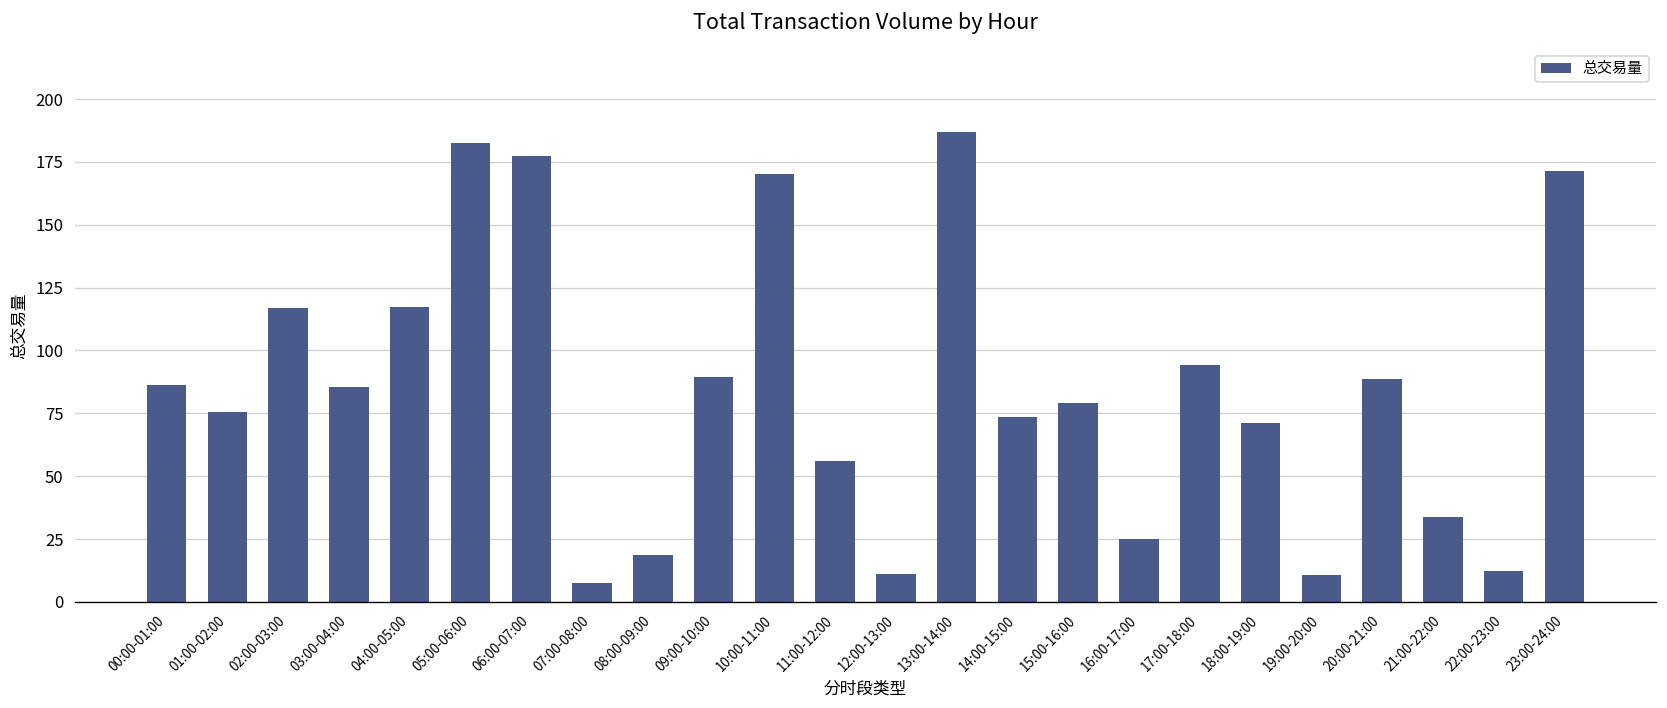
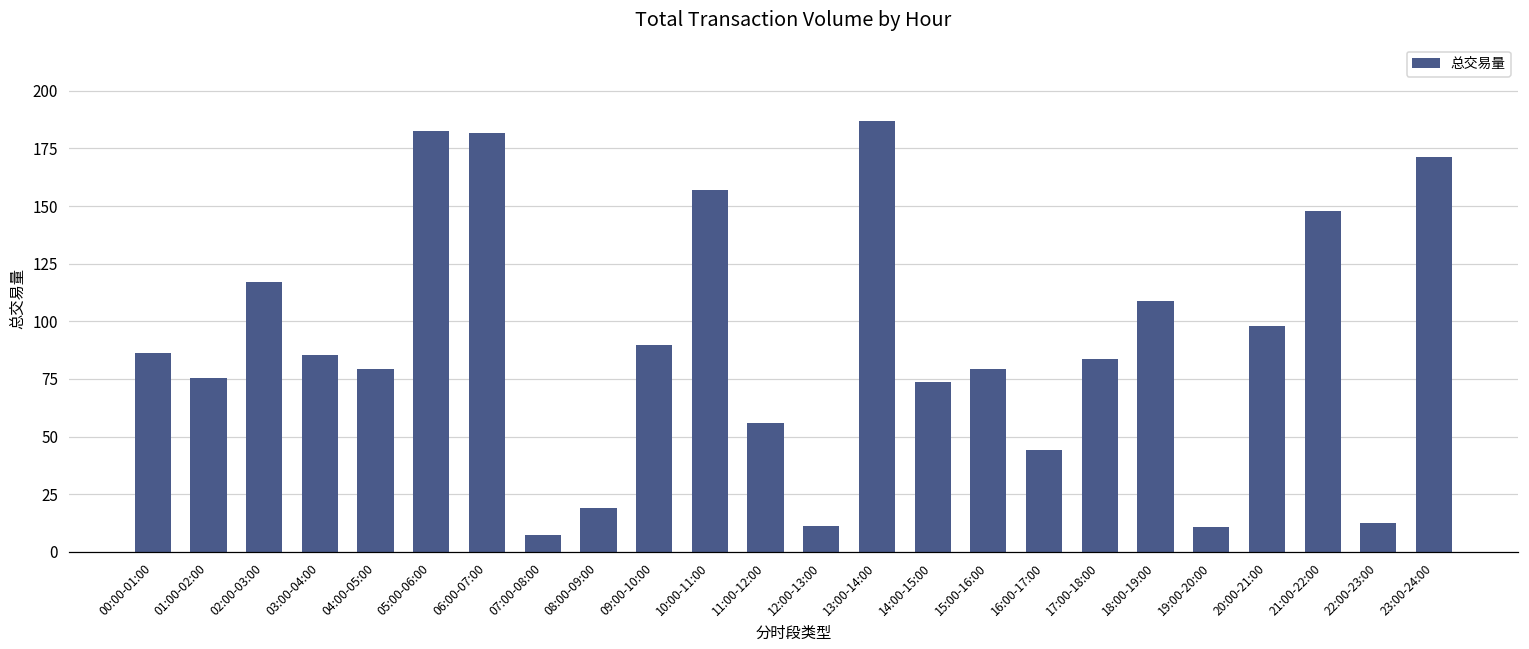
  {
    "00:00-01:00": 86,
    "01:00-02:00": 75,
    "02:00-03:00": 117,
    "03:00-04:00": 85,
-   "04:00-05:00": 117,
+   "04:00-05:00": 79,
    "05:00-06:00": 183,
-   "06:00-07:00": 177,
+   "06:00-07:00": 182,
    "07:00-08:00": 7,
    "08:00-09:00": 19,
    "09:00-10:00": 90,
-   "10:00-11:00": 170,
+   "10:00-11:00": 157,
    "11:00-12:00": 56,
    "12:00-13:00": 11,
    "13:00-14:00": 187,
    "14:00-15:00": 74,
    "15:00-16:00": 79,
-   "16:00-17:00": 25,
-   "17:00-18:00": 94,
-   "18:00-19:00": 71,
+   "16:00-17:00": 44,
+   "17:00-18:00": 84,
+   "18:00-19:00": 109,
    "19:00-20:00": 11,
-   "20:00-21:00": 89,
-   "21:00-22:00": 34,
+   "20:00-21:00": 98,
+   "21:00-22:00": 148,
    "22:00-23:00": 12,
    "23:00-24:00": 171
  }
